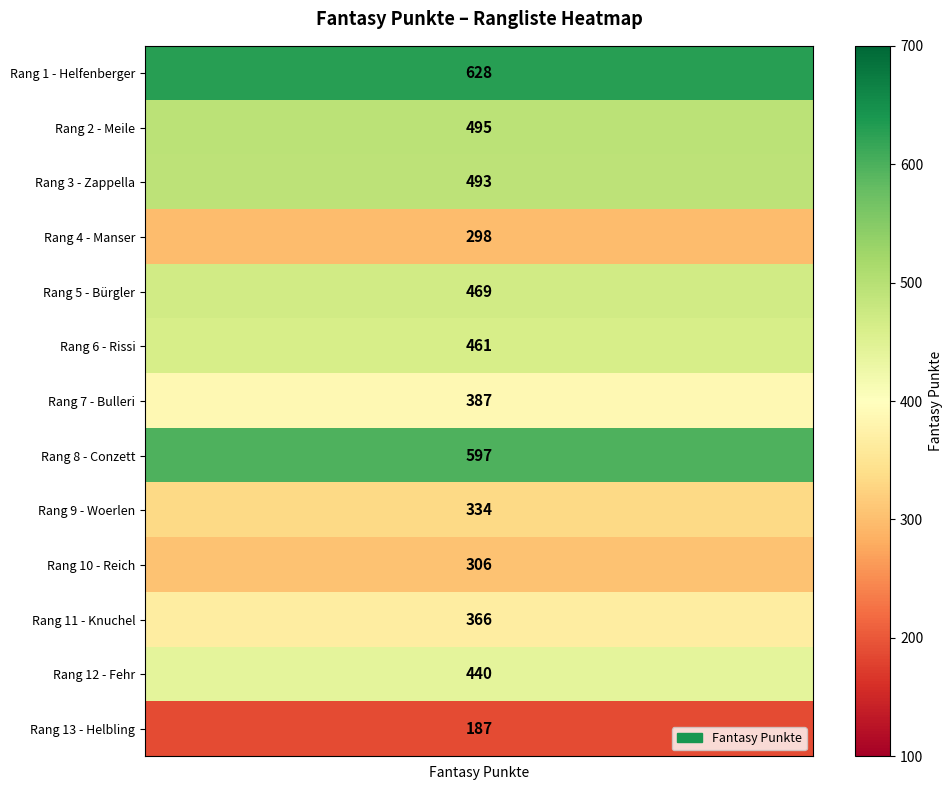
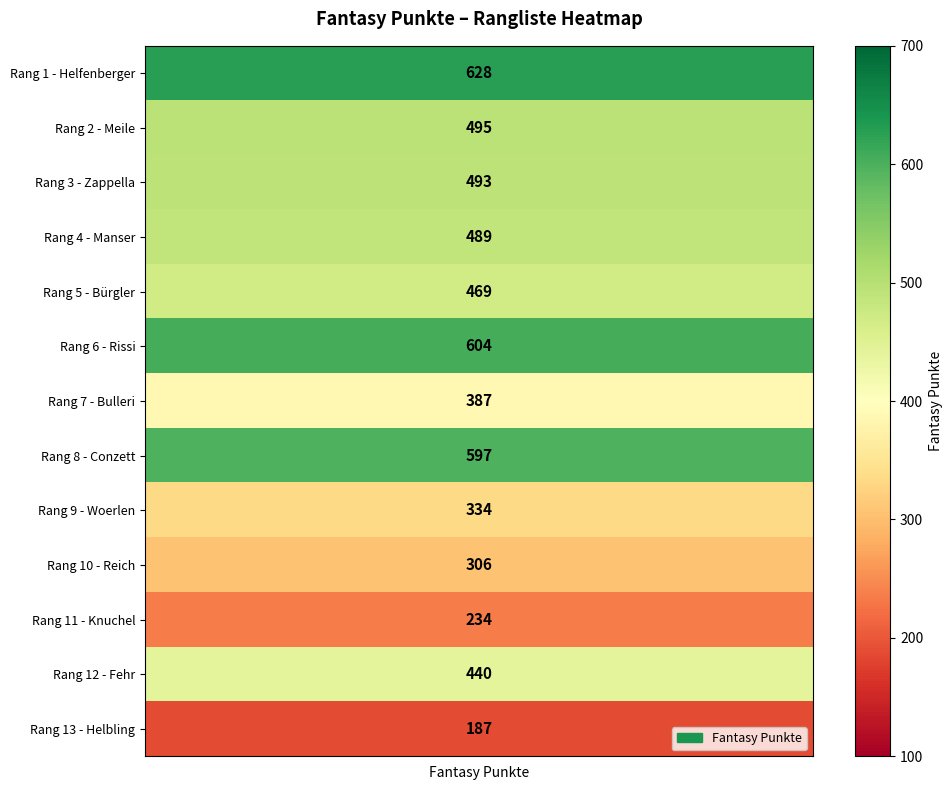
  {
    "Rang 1 - Helfenberger": {
      "Fantasy Punkte": 628
    },
    "Rang 2 - Meile": {
      "Fantasy Punkte": 495
    },
    "Rang 3 - Zappella": {
      "Fantasy Punkte": 493
    },
    "Rang 4 - Manser": {
-     "Fantasy Punkte": 298
+     "Fantasy Punkte": 489
    },
    "Rang 5 - Bürgler": {
      "Fantasy Punkte": 469
    },
    "Rang 6 - Rissi": {
-     "Fantasy Punkte": 461
+     "Fantasy Punkte": 604
    },
    "Rang 7 - Bulleri": {
      "Fantasy Punkte": 387
    },
    "Rang 8 - Conzett": {
      "Fantasy Punkte": 597
    },
    "Rang 9 - Woerlen": {
      "Fantasy Punkte": 334
    },
    "Rang 10 - Reich": {
      "Fantasy Punkte": 306
    },
    "Rang 11 - Knuchel": {
-     "Fantasy Punkte": 366
+     "Fantasy Punkte": 234
    },
    "Rang 12 - Fehr": {
      "Fantasy Punkte": 440
    },
    "Rang 13 - Helbling": {
      "Fantasy Punkte": 187
    }
  }
